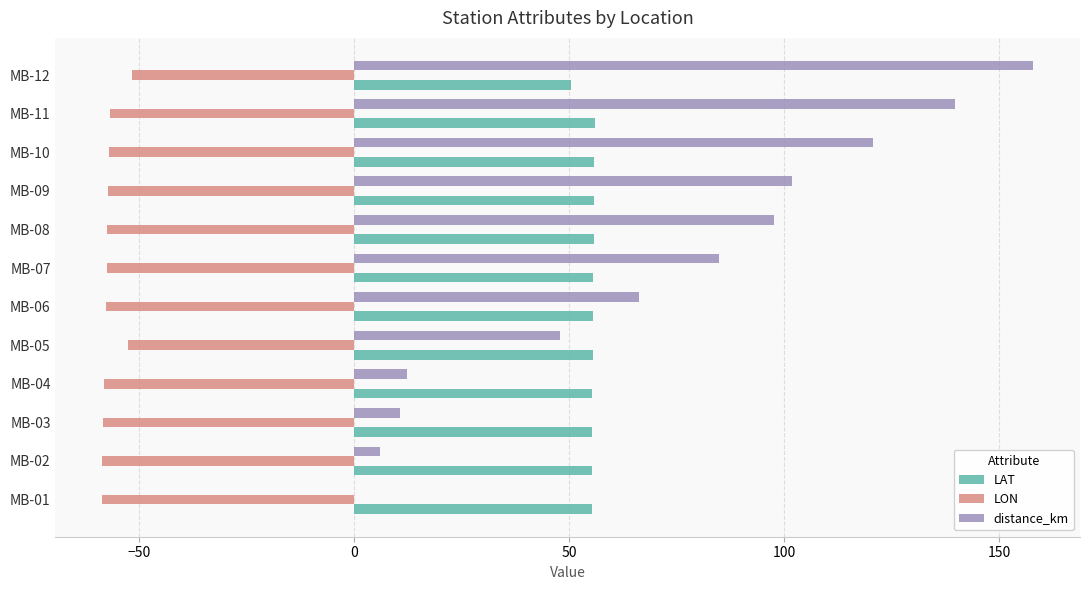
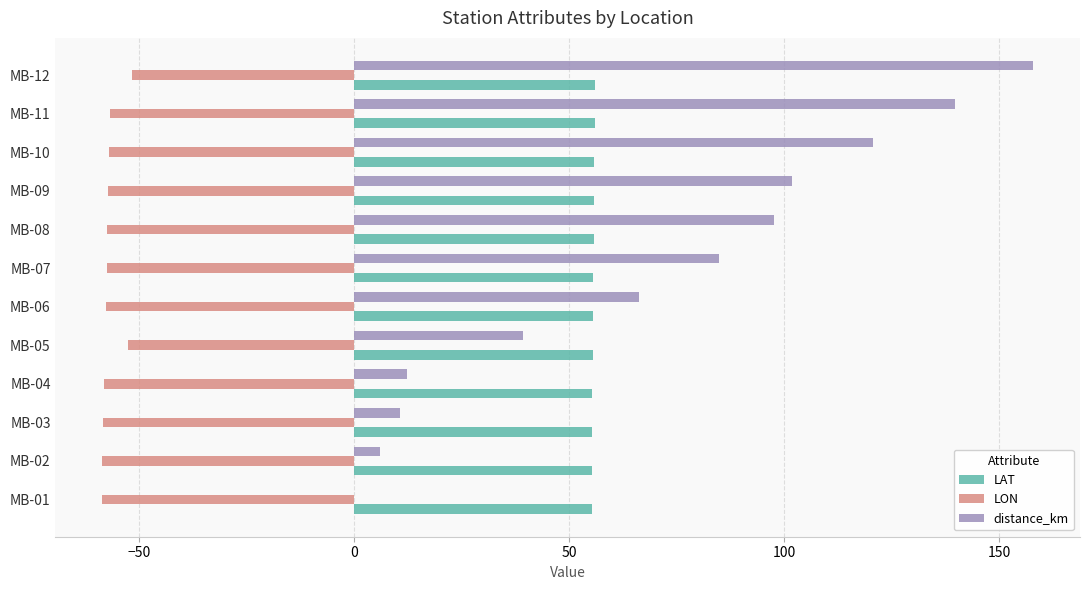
  {
    "LAT": {
-     "MB-12": 51,
+     "MB-12": 56,
      "MB-11": 56,
      "MB-10": 56,
      "MB-09": 56,
      "MB-08": 56,
      "MB-07": 56,
      "MB-06": 56,
      "MB-05": 55,
      "MB-04": 55,
      "MB-03": 55,
      "MB-02": 55,
      "MB-01": 55
    },
    "LON": {
      "MB-12": -51,
      "MB-11": -57,
      "MB-10": -57,
      "MB-09": -57,
      "MB-08": -57,
      "MB-07": -57,
      "MB-06": -58,
      "MB-05": -53,
      "MB-04": -58,
      "MB-03": -58,
      "MB-02": -58,
      "MB-01": -59
    },
    "distance_km": {
      "MB-12": 158,
      "MB-11": 140,
      "MB-10": 121,
      "MB-09": 102,
      "MB-08": 98,
      "MB-07": 85,
      "MB-06": 66,
-     "MB-05": 48,
+     "MB-05": 39,
      "MB-04": 12,
      "MB-03": 11,
      "MB-02": 6,
      "MB-01": 0
    }
  }
